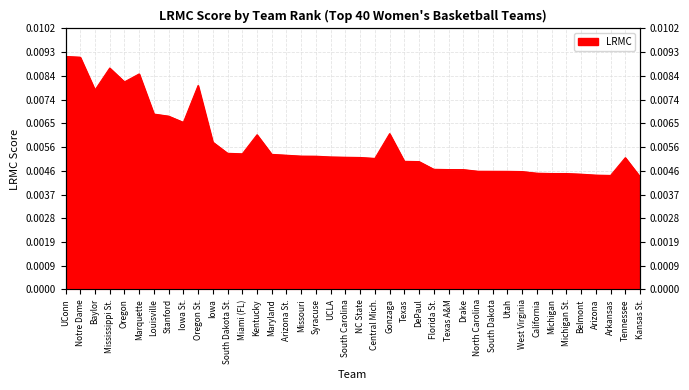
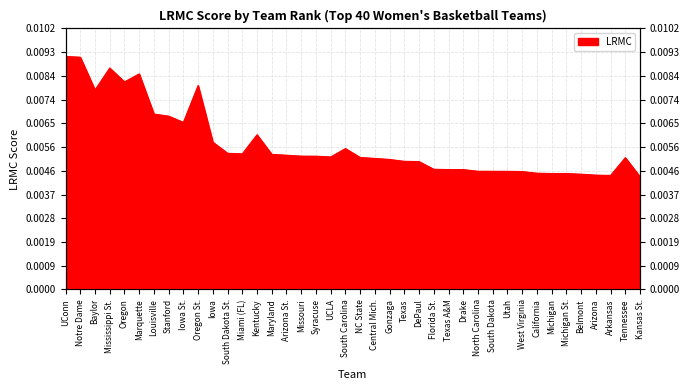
  {
    "UConn": 0.0091,
    "Notre Dame": 0.0091,
    "Baylor": 0.0078,
    "Mississippi St.": 0.0087,
    "Oregon": 0.0081,
    "Marquette": 0.0084,
    "Louisville": 0.0069,
    "Stanford": 0.0068,
    "Iowa St.": 0.0065,
    "Oregon St.": 0.0080,
    "Iowa": 0.0058,
    "South Dakota St.": 0.0053,
    "Miami (FL)": 0.0053,
    "Kentucky": 0.0061,
    "Maryland": 0.0053,
    "Arizona St.": 0.0053,
    "Missouri": 0.0052,
    "Syracuse": 0.0052,
    "UCLA": 0.0052,
-   "South Carolina": 0.0052,
+   "South Carolina": 0.0055,
    "NC State": 0.0052,
    "Central Mich.": 0.0051,
-   "Gonzaga": 0.0061,
+   "Gonzaga": 0.0051,
    "Texas": 0.0050,
    "DePaul": 0.0050,
    "Florida St.": 0.0047,
    "Texas A&M": 0.0047,
    "Drake": 0.0047,
    "North Carolina": 0.0046,
    "South Dakota": 0.0046,
    "Utah": 0.0046,
    "West Virginia": 0.0046,
    "California": 0.0045,
    "Michigan": 0.0045,
    "Michigan St.": 0.0045,
    "Belmont": 0.0045,
    "Arizona": 0.0045,
    "Arkansas": 0.0045,
    "Tennessee": 0.0052,
    "Kansas St.": 0.0044
  }
